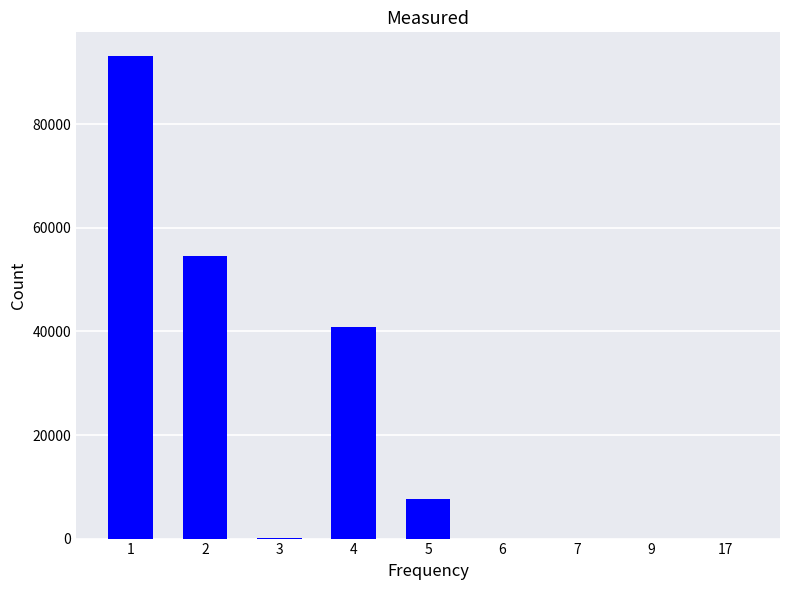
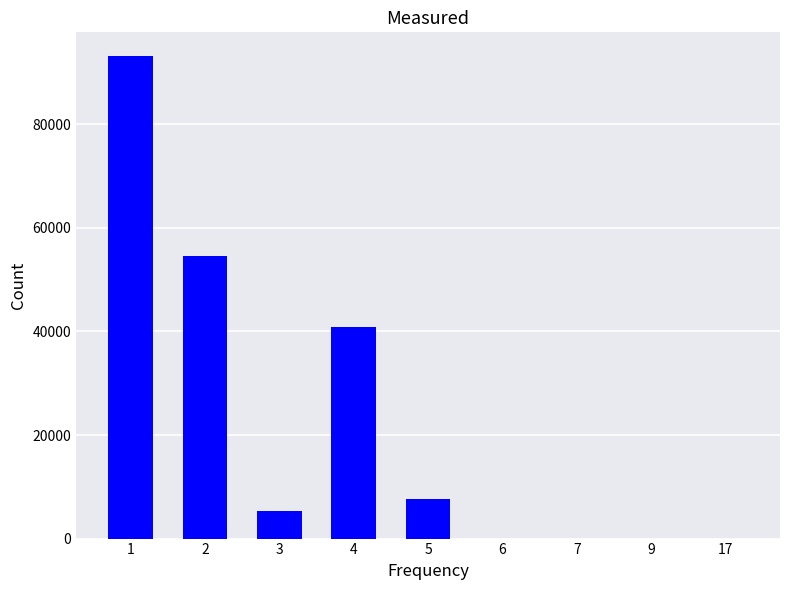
  {
    "1": 93000,
    "2": 55000,
-   "3": 0,
+   "3": 5000,
    "4": 41000,
    "5": 8000
  }
